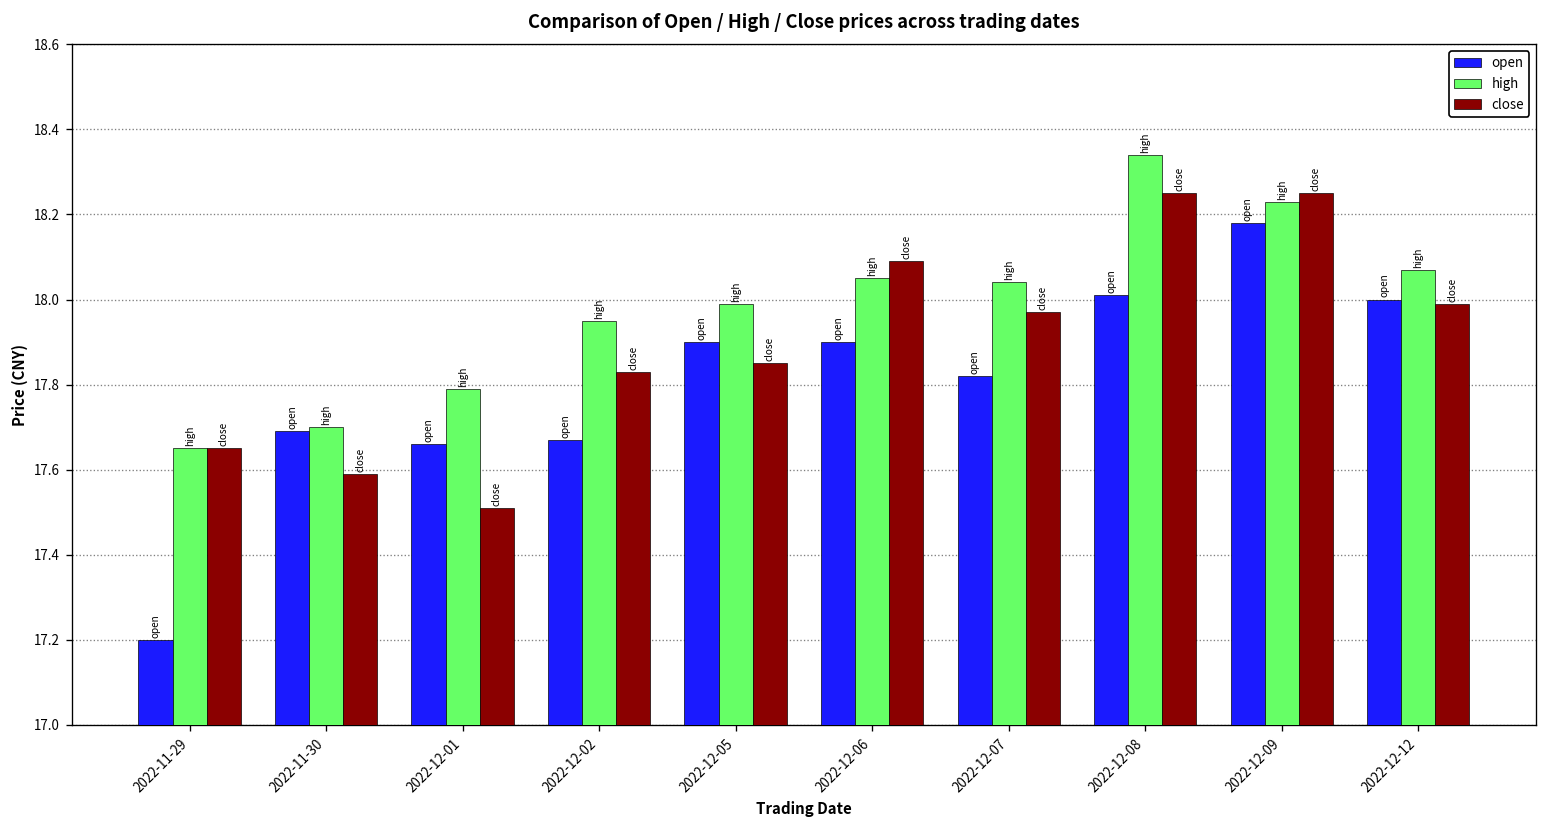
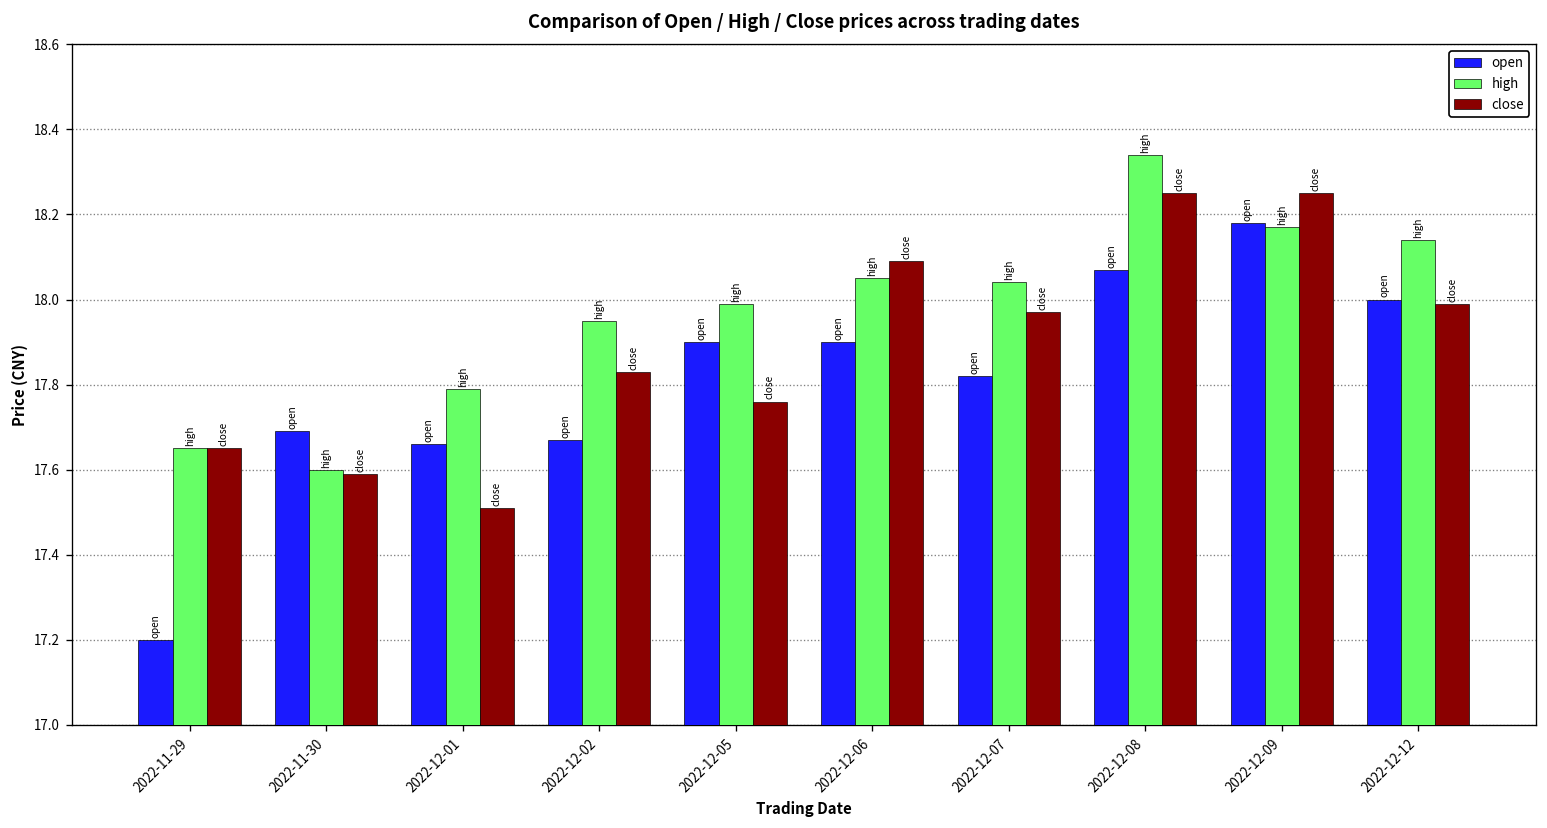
  {
    "open": {
      "2022-11-29": 17.20,
      "2022-11-30": 17.69,
      "2022-12-01": 17.66,
      "2022-12-02": 17.67,
      "2022-12-05": 17.90,
      "2022-12-06": 17.90,
      "2022-12-07": 17.82,
-     "2022-12-08": 18.01,
+     "2022-12-08": 18.07,
      "2022-12-09": 18.18,
      "2022-12-12": 18.00
    },
    "high": {
      "2022-11-29": 17.65,
-     "2022-11-30": 17.7,
+     "2022-11-30": 17.6,
      "2022-12-01": 17.79,
      "2022-12-02": 17.95,
      "2022-12-05": 17.99,
      "2022-12-06": 18.05,
      "2022-12-07": 18.04,
      "2022-12-08": 18.34,
-     "2022-12-09": 18.23,
-     "2022-12-12": 18.07
+     "2022-12-09": 18.17,
+     "2022-12-12": 18.14
    },
    "close": {
      "2022-11-29": 17.65,
      "2022-11-30": 17.59,
      "2022-12-01": 17.51,
      "2022-12-02": 17.83,
-     "2022-12-05": 17.85,
+     "2022-12-05": 17.76,
      "2022-12-06": 18.09,
      "2022-12-07": 17.97,
      "2022-12-08": 18.25,
      "2022-12-09": 18.25,
      "2022-12-12": 17.99
    }
  }
